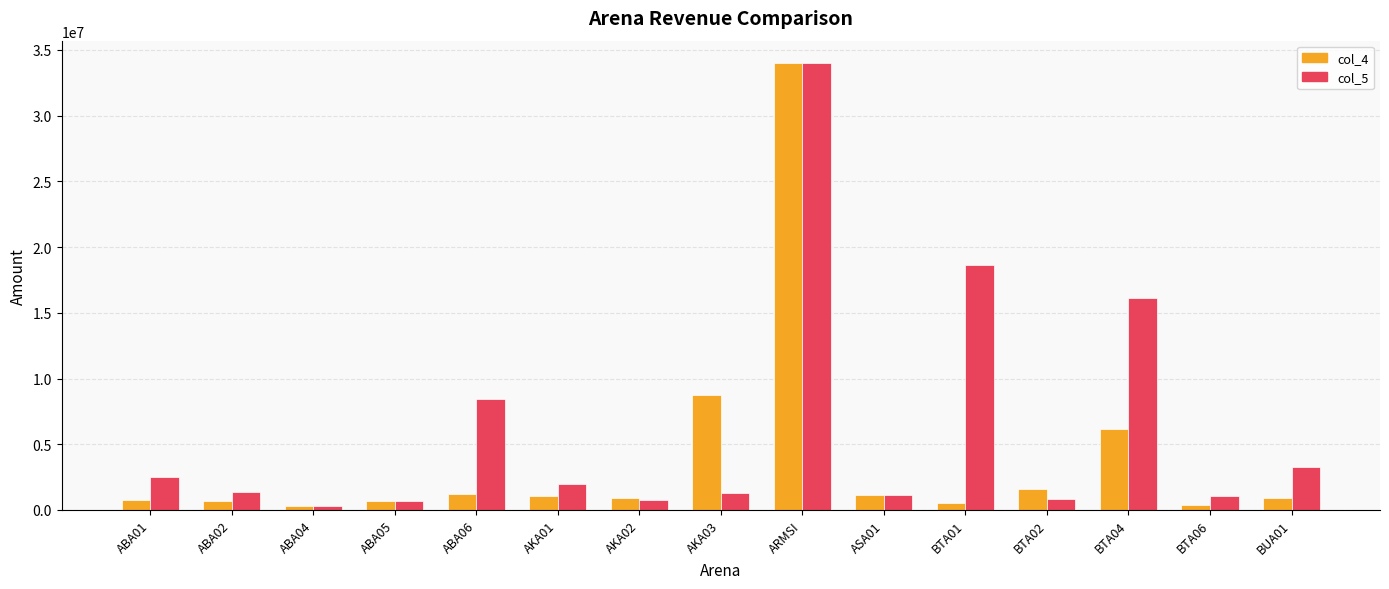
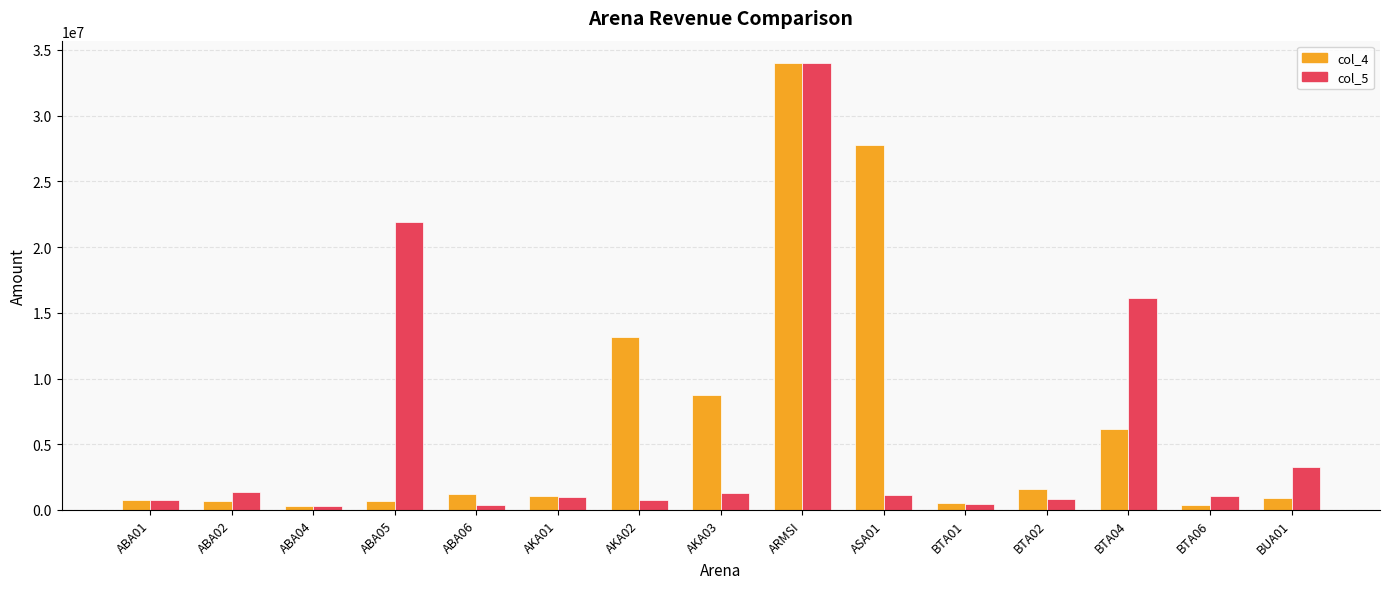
  {
    "col_4": {
      "ABA01": 700000,
      "ABA02": 700000,
      "ABA04": 300000,
      "ABA05": 700000,
      "ABA06": 1200000,
      "AKA01": 1000000,
-     "AKA02": 900000,
+     "AKA02": 13100000,
      "AKA03": 8700000,
      "ARMSI": 34000000,
-     "ASA01": 1100000,
+     "ASA01": 27800000,
      "BTA01": 600000,
      "BTA02": 1600000,
      "BTA04": 6200000,
      "BTA06": 400000,
      "BUA01": 900000
    },
    "col_5": {
-     "ABA01": 2500000,
+     "ABA01": 800000,
      "ABA02": 1400000,
      "ABA04": 300000,
-     "ABA05": 700000,
-     "ABA06": 8400000,
-     "AKA01": 1900000,
+     "ABA05": 21900000,
+     "ABA06": 400000,
+     "AKA01": 1000000,
      "AKA02": 800000,
      "AKA03": 1300000,
      "ARMSI": 34000000,
      "ASA01": 1100000,
-     "BTA01": 18600000,
+     "BTA01": 500000,
      "BTA02": 900000,
      "BTA04": 16100000,
      "BTA06": 1100000,
      "BUA01": 3300000
    }
  }
